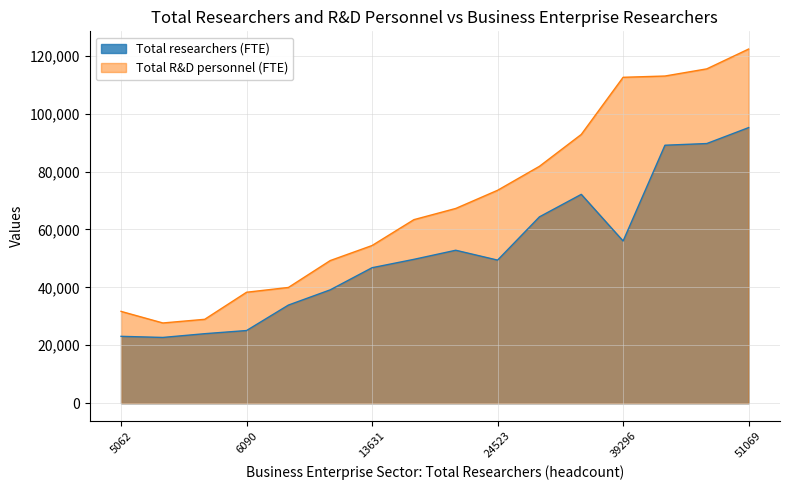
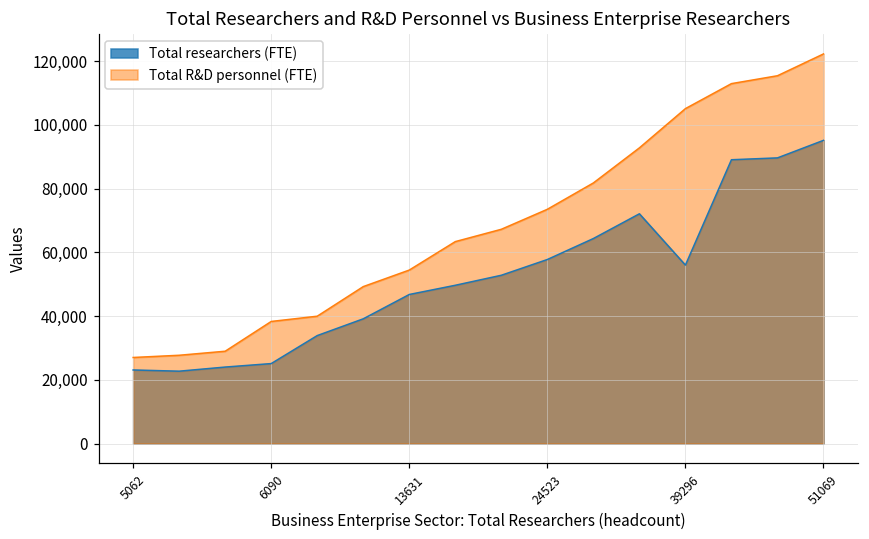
  {
    "Total researchers (FTE)": {
      "5062": "23,000",
      "6090": "25,000",
      "13631": "47,000",
-     "24523": "49,000",
+     "24523": "58,000",
      "39296": "56,000",
      "51069": "95,000"
    },
    "Total R&D personnel (FTE)": {
-     "5062": "32,000",
+     "5062": "27,000",
      "6090": "38,000",
      "13631": "54,000",
      "24523": "74,000",
-     "39296": "113,000",
+     "39296": "105,000",
      "51069": "122,000"
    }
  }
